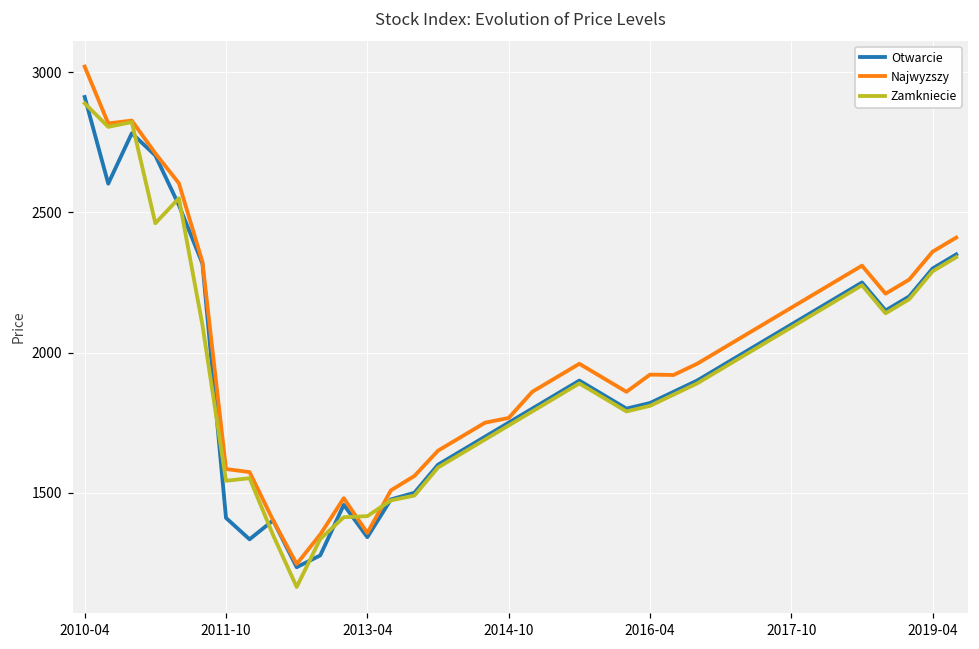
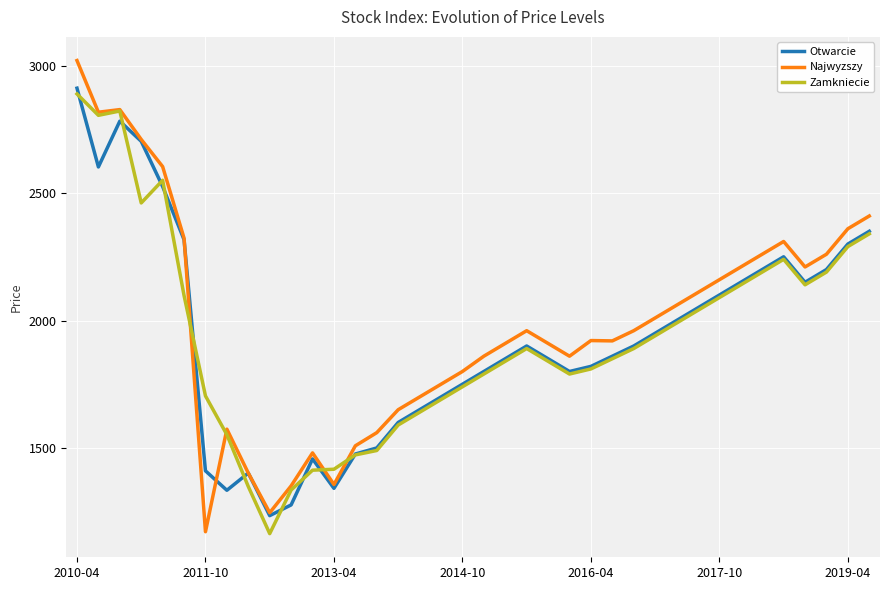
  {
    "Otwarcie": {
      "2010-04": 2910,
      "2011-10": 1410,
      "2013-04": 1340,
      "2014-10": 1750,
      "2017-10": 2100,
      "2019-04": 2300
    },
    "Najwyzszy": {
      "2010-04": 3020,
-     "2011-10": 1580,
+     "2011-10": 1170,
      "2013-04": 1360,
-     "2014-10": 1770,
+     "2014-10": 1800,
      "2016-04": 1920,
      "2017-10": 2160,
      "2019-04": 2360
    },
    "Zamkniecie": {
      "2010-04": 2890,
-     "2011-10": 1540,
+     "2011-10": 1700,
      "2013-04": 1420,
      "2014-10": 1740,
      "2017-10": 2090,
      "2019-04": 2290
    }
  }
